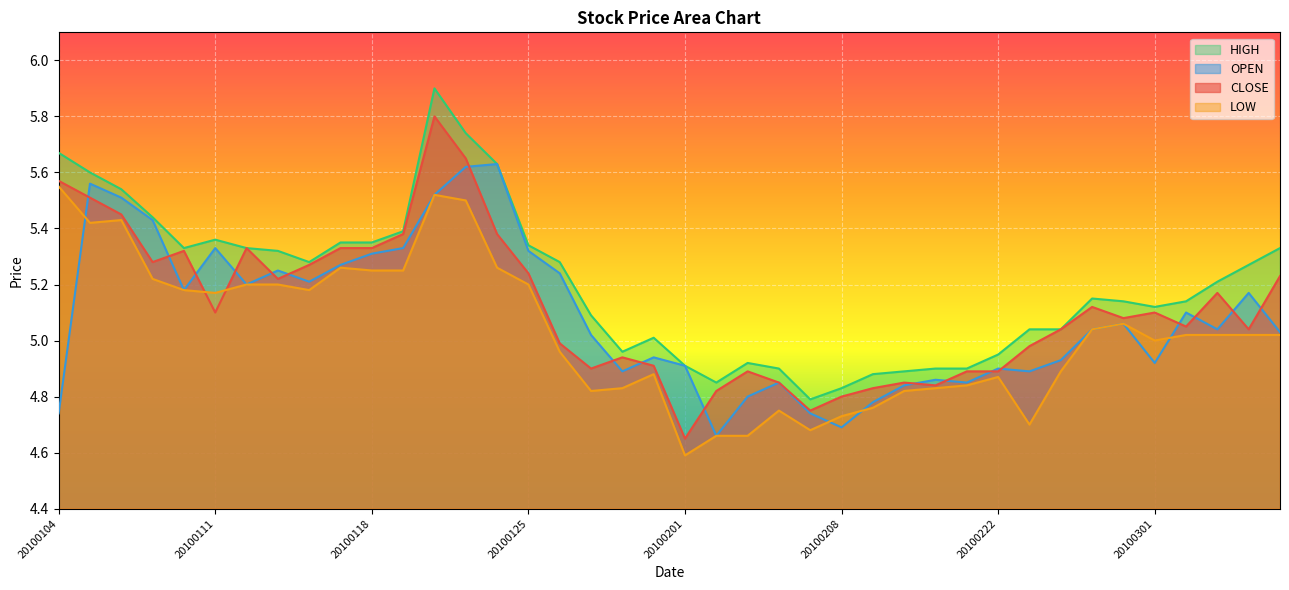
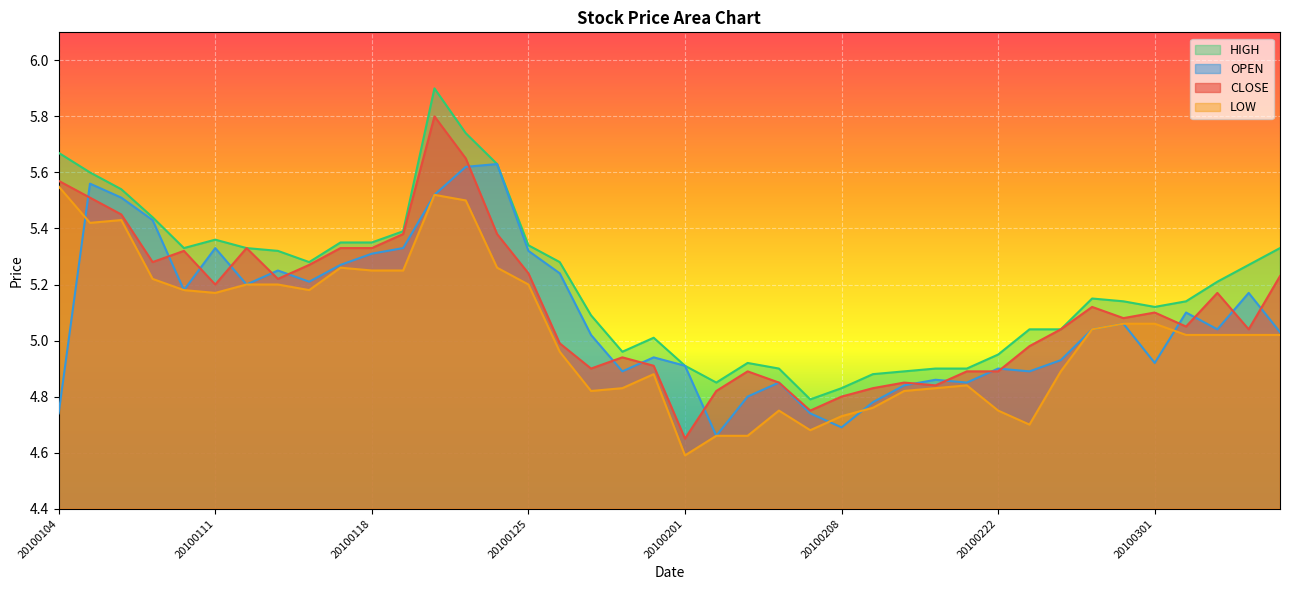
  {
    "HIGH": {
      "20100104": 5.67,
      "20100111": 5.36,
      "20100118": 5.35,
      "20100125": 5.34,
      "20100208": 4.83,
      "20100222": 4.95,
      "20100301": 5.12
    },
    "OPEN": {
      "20100104": 4.74,
      "20100111": 5.33,
      "20100118": 5.31,
      "20100125": 5.32,
      "20100208": 4.69,
      "20100222": 4.90,
      "20100301": 4.92
    },
    "CLOSE": {
      "20100104": 5.57,
-     "20100111": 5.1,
+     "20100111": 5.2,
      "20100118": 5.33,
      "20100125": 5.24,
      "20100201": 4.65,
      "20100208": 4.8,
      "20100222": 4.89,
      "20100301": 5.1
    },
    "LOW": {
      "20100104": 5.55,
      "20100111": 5.17,
      "20100118": 5.25,
      "20100125": 5.20,
      "20100201": 4.59,
      "20100208": 4.73,
-     "20100222": 4.87,
-     "20100301": 5.00
+     "20100222": 4.75,
+     "20100301": 5.06
    }
  }
